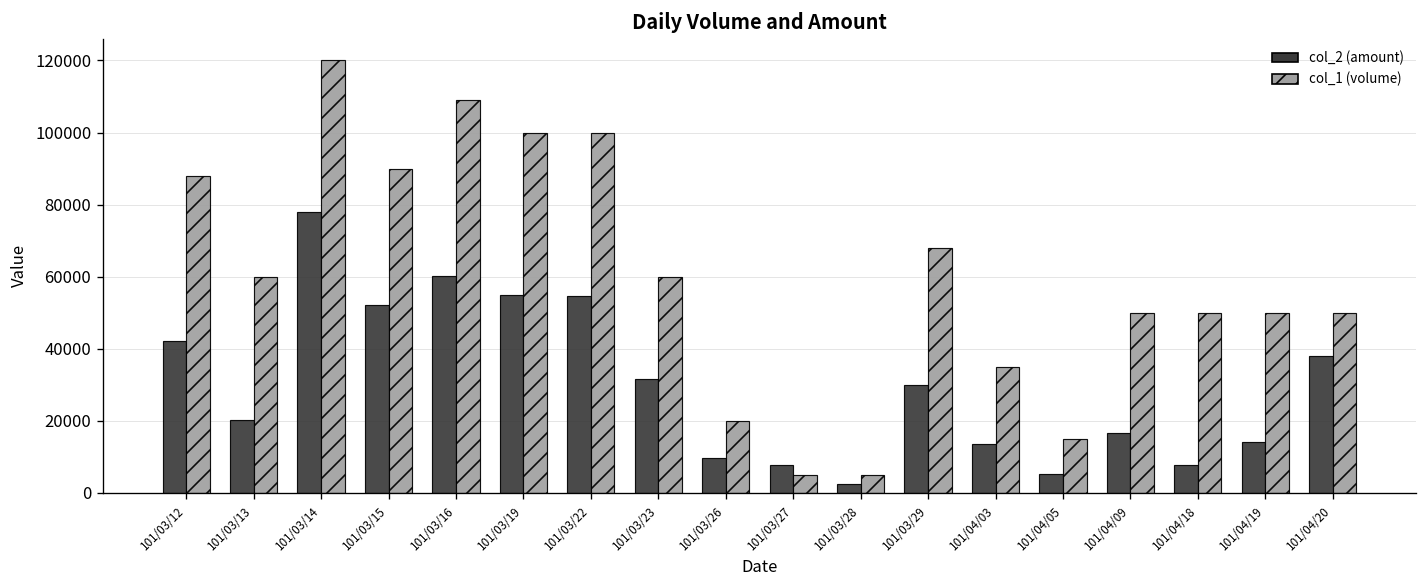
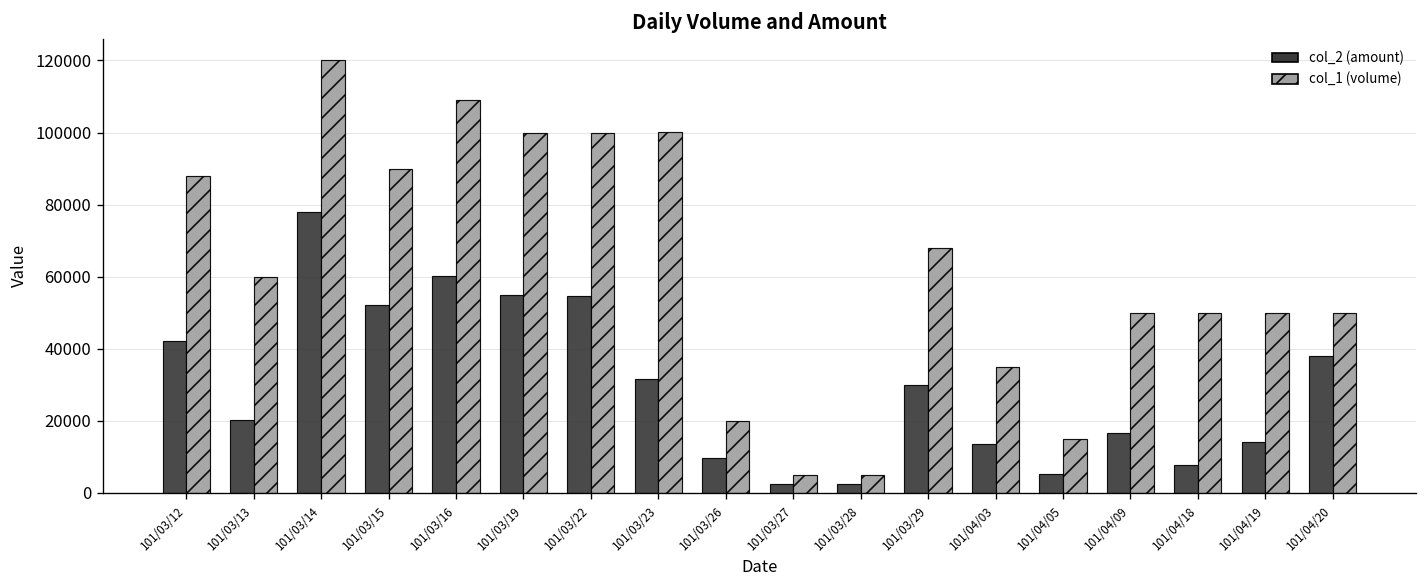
  {
    "col_2 (amount)": {
      "101/03/12": 42000,
      "101/03/13": 20000,
      "101/03/14": 78000,
      "101/03/15": 52000,
      "101/03/16": 60000,
      "101/03/19": 55000,
      "101/03/22": 55000,
      "101/03/23": 32000,
      "101/03/26": 10000,
-     "101/03/27": 8000,
+     "101/03/27": 2000,
      "101/03/28": 2000,
      "101/03/29": 30000,
      "101/04/03": 14000,
      "101/04/05": 5000,
      "101/04/09": 17000,
      "101/04/18": 8000,
      "101/04/19": 14000,
      "101/04/20": 38000
    },
    "col_1 (volume)": {
      "101/03/12": 88000,
      "101/03/13": 60000,
      "101/03/14": 120000,
      "101/03/15": 90000,
      "101/03/16": 109000,
      "101/03/19": 100000,
      "101/03/22": 100000,
-     "101/03/23": 60000,
+     "101/03/23": 100000,
      "101/03/26": 20000,
      "101/03/27": 5000,
      "101/03/28": 5000,
      "101/03/29": 68000,
      "101/04/03": 35000,
      "101/04/05": 15000,
      "101/04/09": 50000,
      "101/04/18": 50000,
      "101/04/19": 50000,
      "101/04/20": 50000
    }
  }
